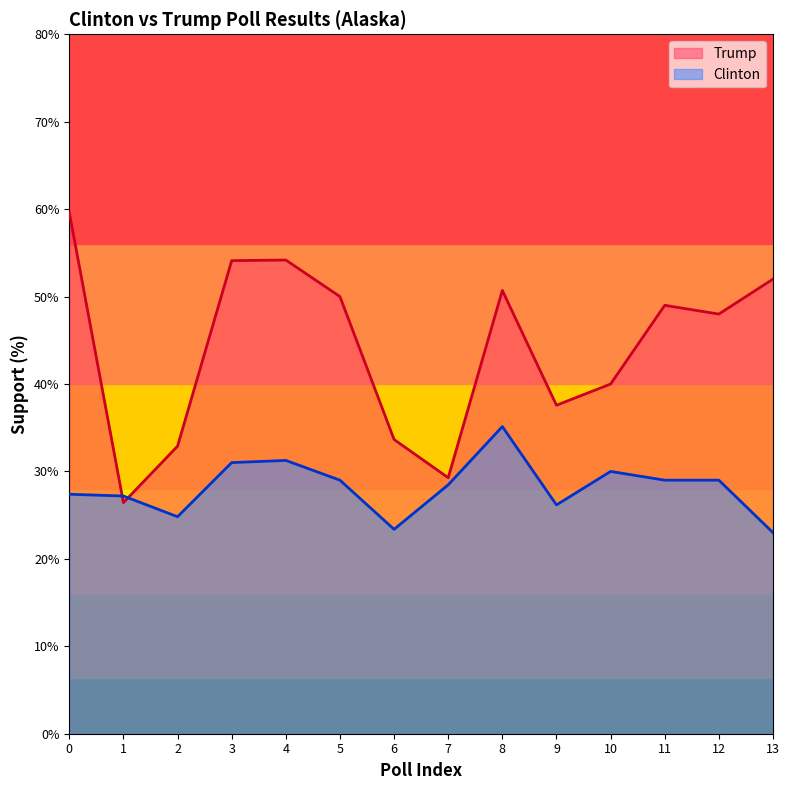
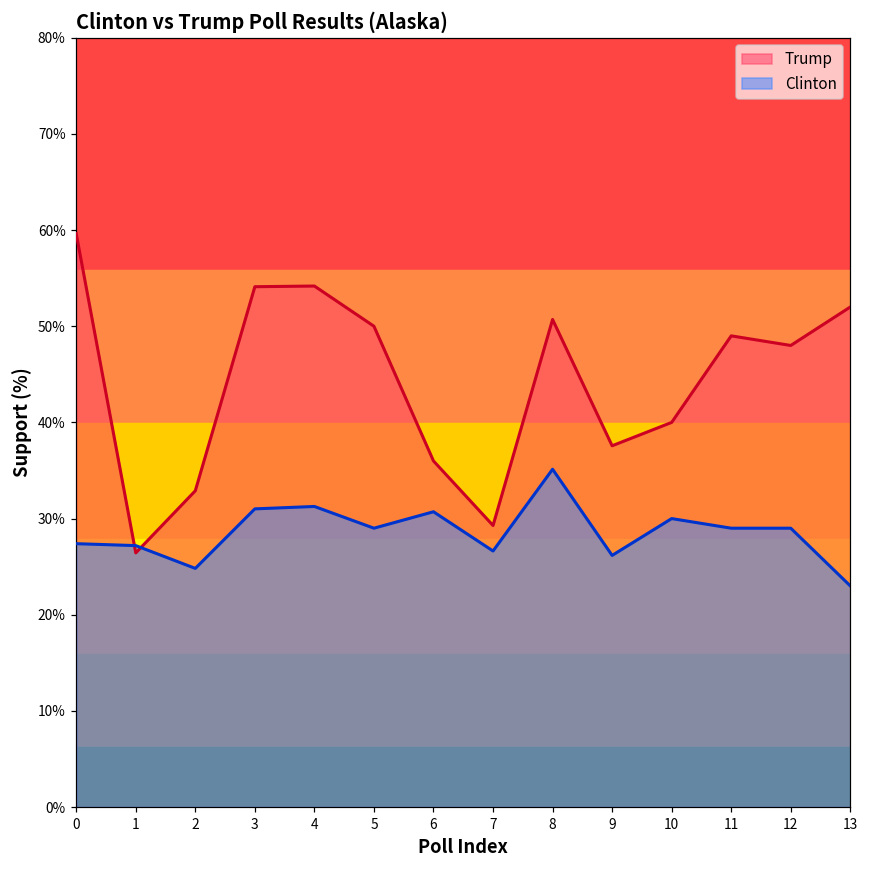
  {
    "Trump": {
      "0": "60%",
      "1": "26%",
      "2": "33%",
      "3": "54%",
      "4": "54%",
      "5": "50%",
-     "6": "34%",
+     "6": "36%",
      "7": "29%",
      "8": "51%",
      "9": "38%",
      "10": "40%",
      "11": "49%",
      "12": "48%",
      "13": "52%"
    },
    "Clinton": {
      "0": "27%",
      "1": "27%",
      "2": "25%",
      "3": "31%",
      "4": "31%",
      "5": "29%",
-     "6": "23%",
-     "7": "28%",
+     "6": "31%",
+     "7": "27%",
      "8": "35%",
      "9": "26%",
      "10": "30%",
      "11": "29%",
      "12": "29%",
      "13": "23%"
    }
  }
